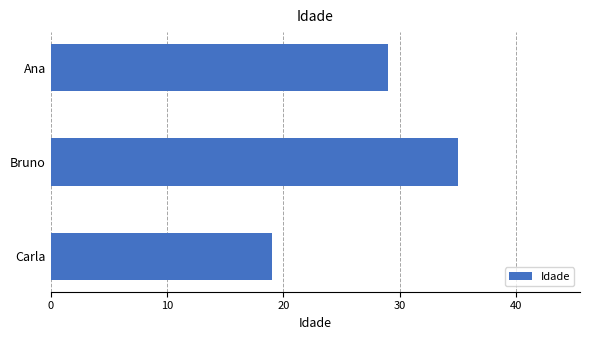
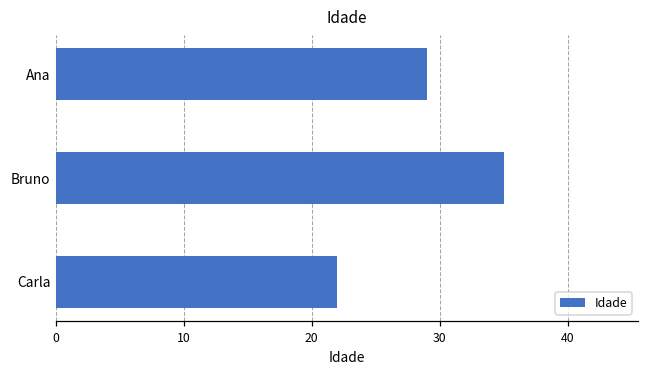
  {
    "Ana": 29,
    "Bruno": 35,
-   "Carla": 19
+   "Carla": 22
  }
